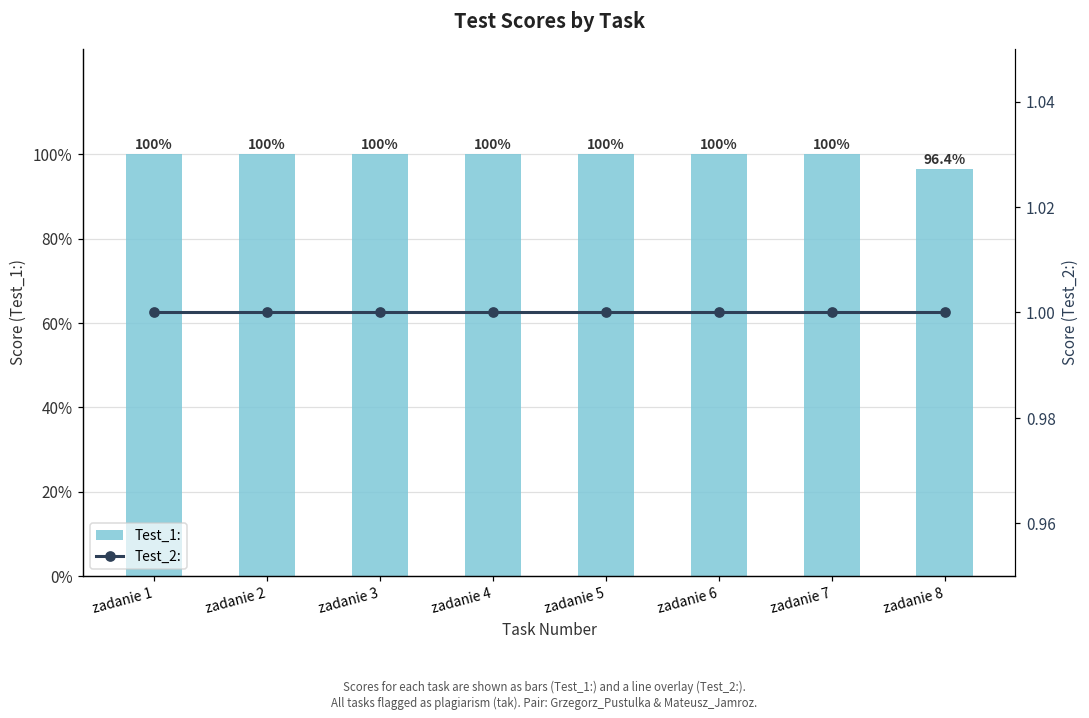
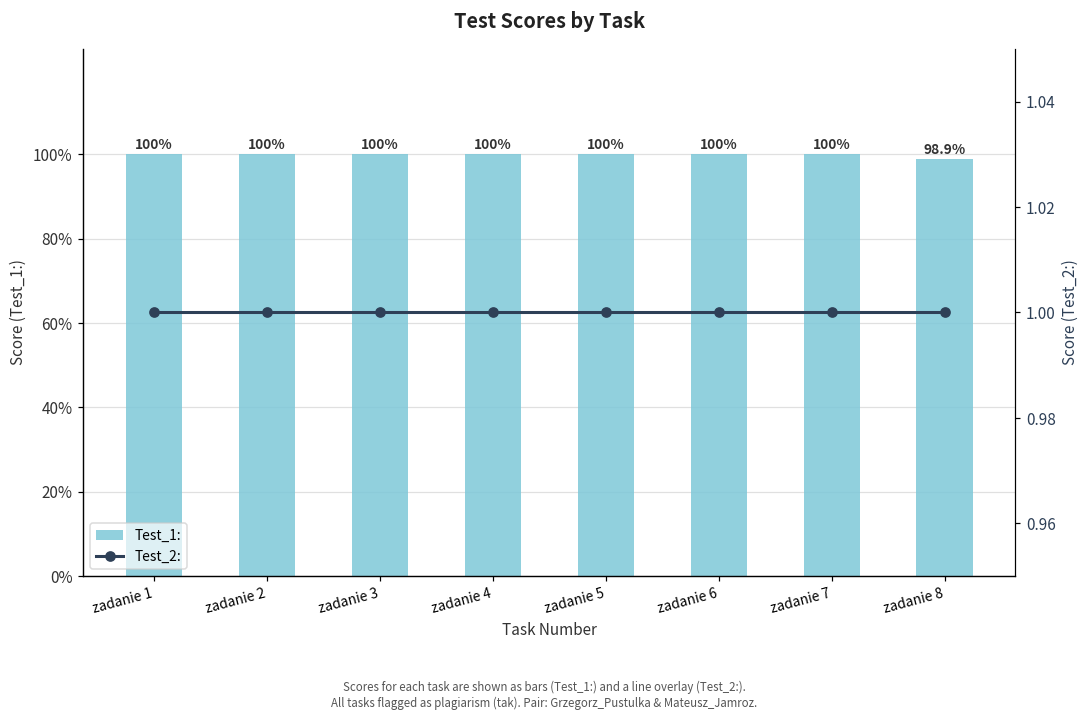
  {
    "Test_1:": {
      "zadanie 1": "100%",
      "zadanie 2": "100%",
      "zadanie 3": "100%",
      "zadanie 4": "100%",
      "zadanie 5": "100%",
      "zadanie 6": "100%",
      "zadanie 7": "100%",
-     "zadanie 8": "96.4%"
+     "zadanie 8": "98.9%"
    }
  }
